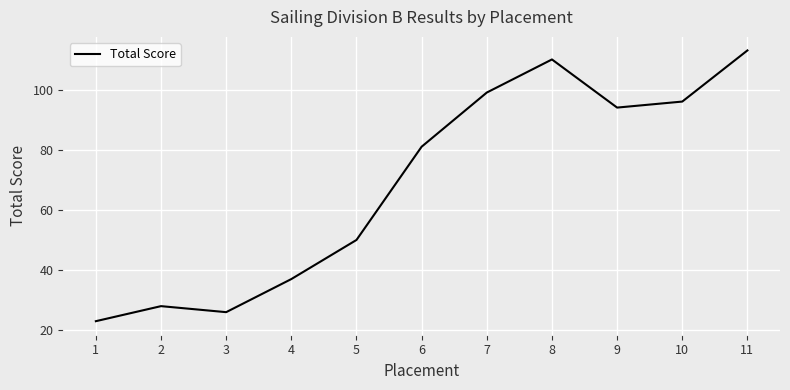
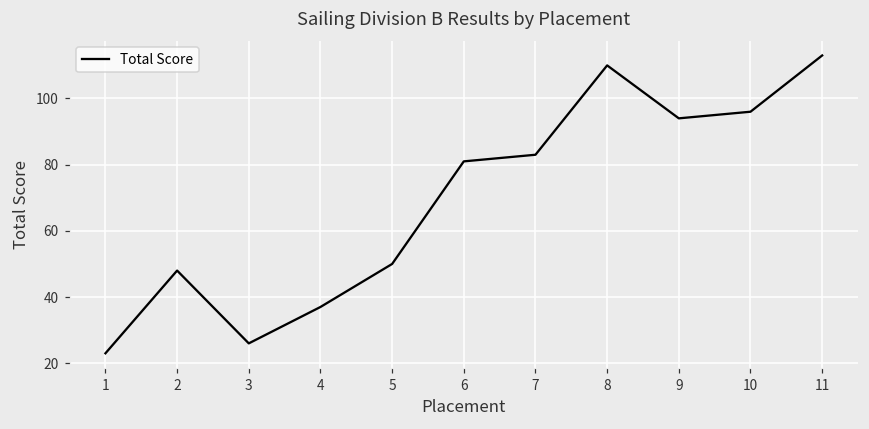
  {
    "1": 23,
-   "2": 28,
+   "2": 48,
    "3": 26,
    "4": 37,
    "5": 50,
    "6": 81,
-   "7": 99,
+   "7": 83,
    "8": 110,
    "9": 94,
    "10": 96,
    "11": 113
  }
